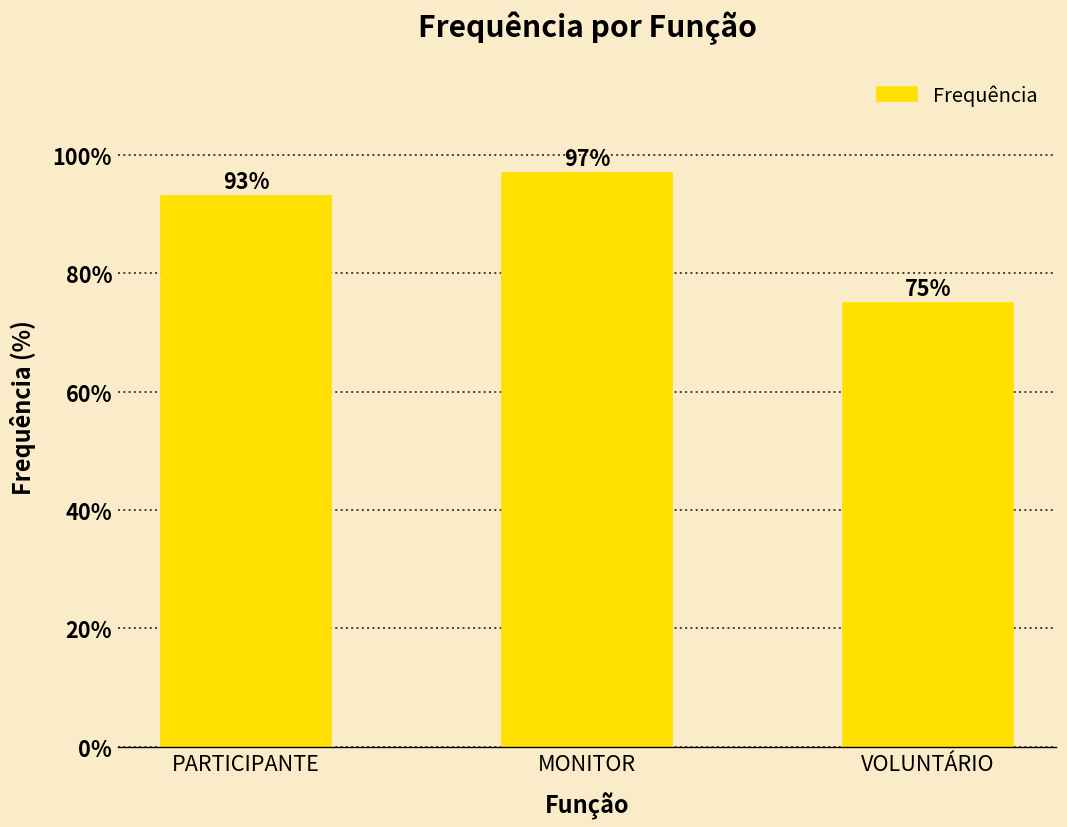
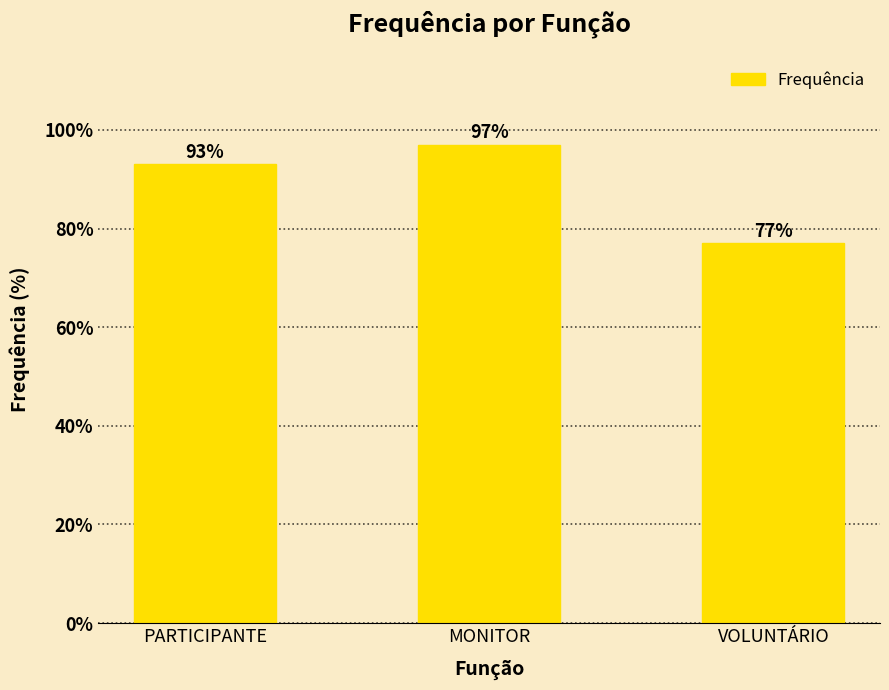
  {
    "PARTICIPANTE": "93%",
    "MONITOR": "97%",
-   "VOLUNTÁRIO": "75%"
+   "VOLUNTÁRIO": "77%"
  }
